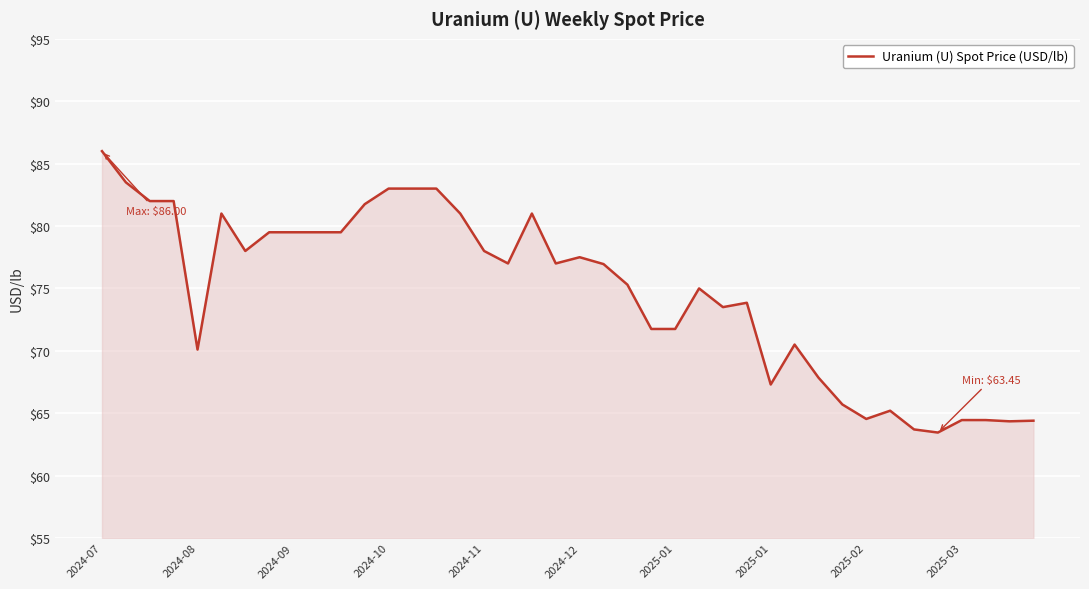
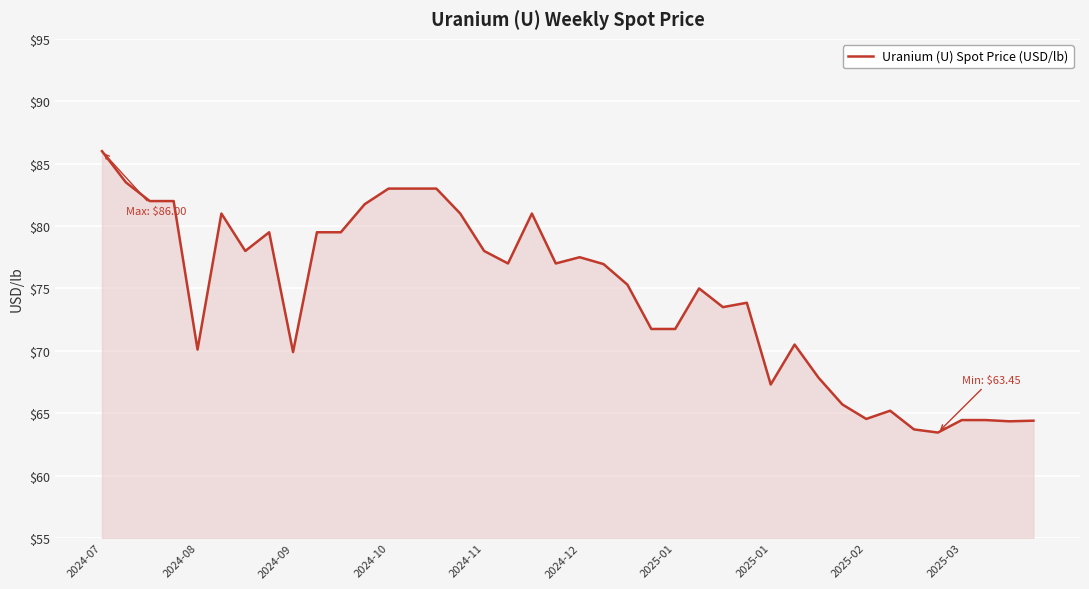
  {
    "2024-07": "$86.0",
    "2024-08": "$70.1",
-   "2024-09": "$79.5",
+   "2024-09": "$69.9",
    "2024-10": "$83.0",
    "2024-11": "$78.0",
    "2024-12": "$77.5",
    "2025-02": "$64.5"
  }
